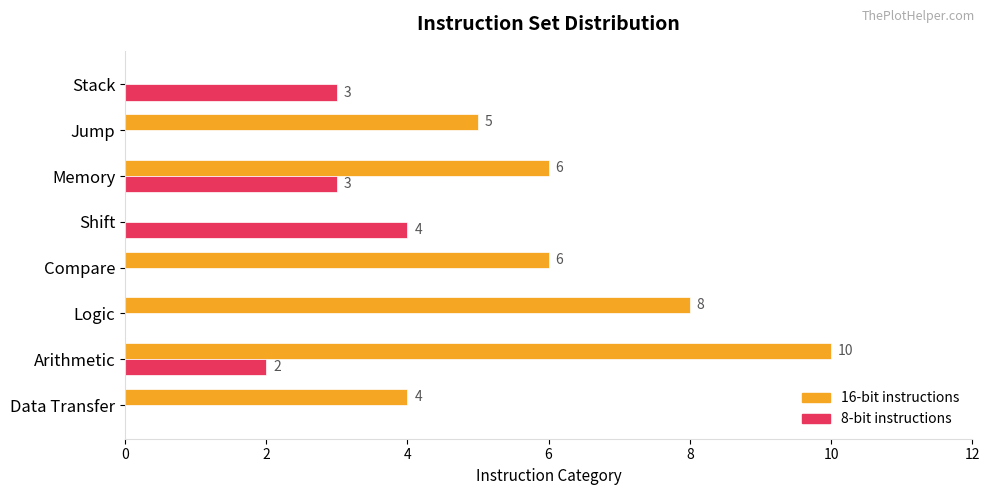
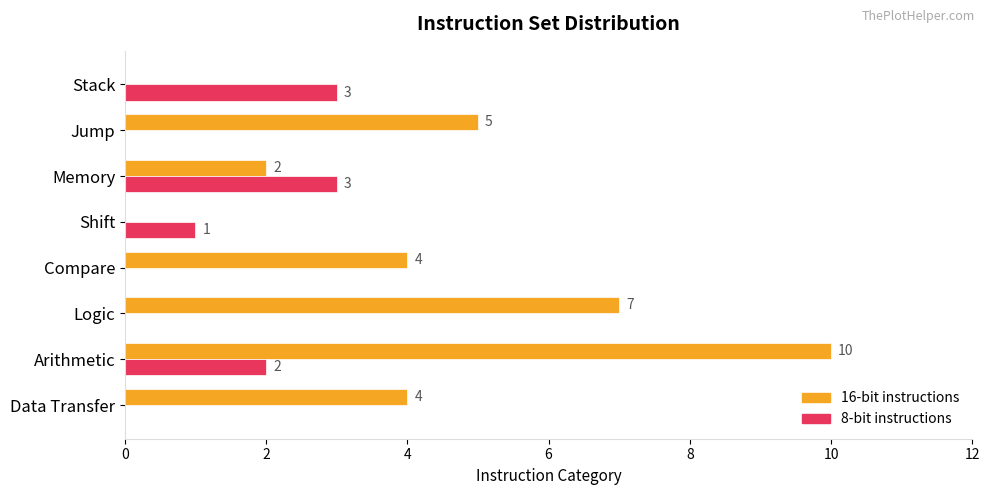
  {
    "16-bit instructions": {
      "Jump": 5,
-     "Memory": 6,
-     "Compare": 6,
-     "Logic": 8,
+     "Memory": 2,
+     "Compare": 4,
+     "Logic": 7,
      "Arithmetic": 10,
      "Data Transfer": 4
    },
    "8-bit instructions": {
      "Stack": 3,
      "Memory": 3,
-     "Shift": 4,
+     "Shift": 1,
      "Arithmetic": 2
    }
  }
